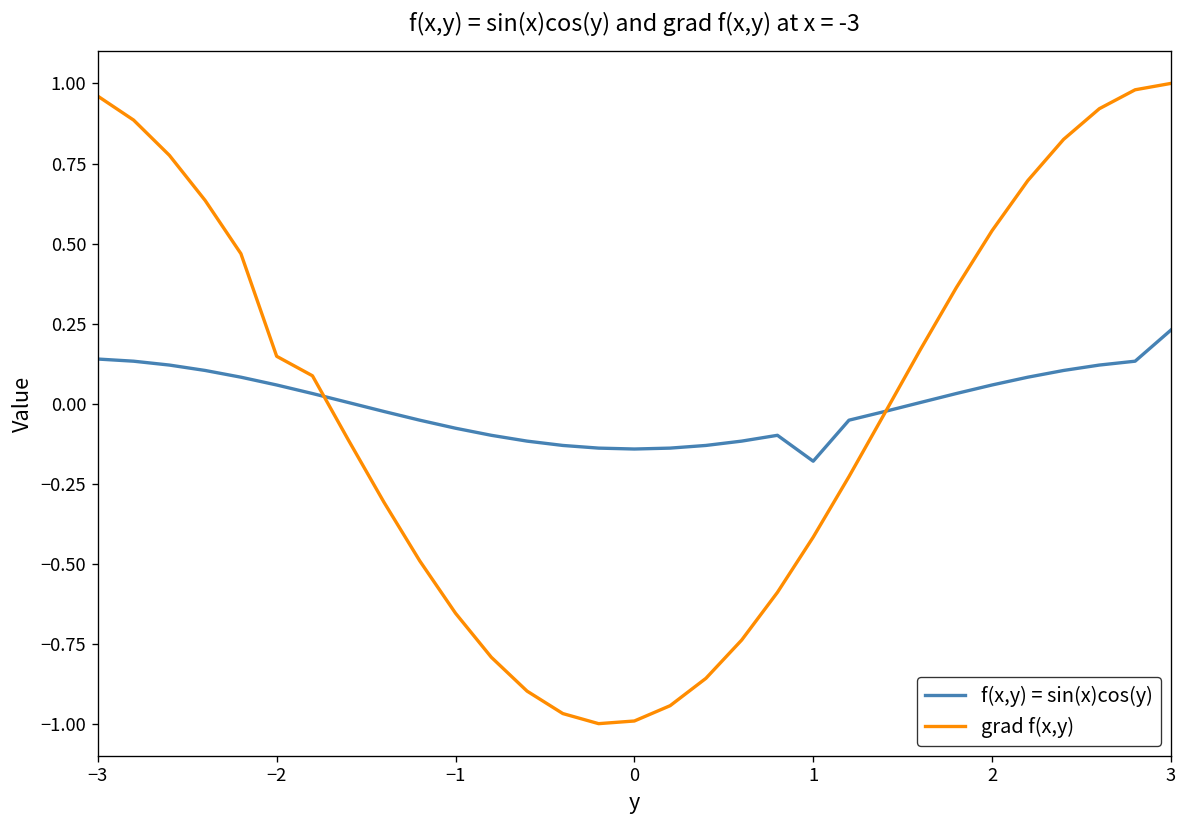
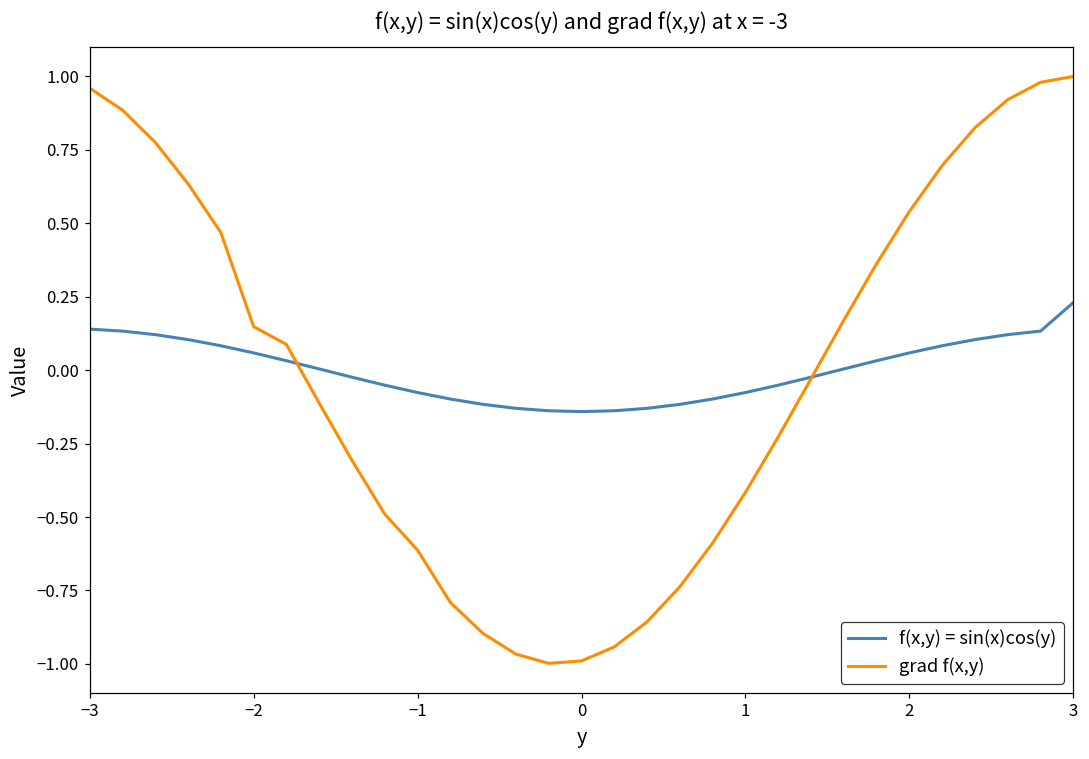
  {
    "f(x,y) = sin(x)cos(y)": {
      "−3": 0.14,
      "−2": 0.06,
      "−1": -0.08,
      "0": -0.14,
-     "1": -0.18,
+     "1": -0.08,
      "2": 0.06,
      "3": 0.23
    },
    "grad f(x,y)": {
      "−3": 0.96,
      "−2": 0.15,
-     "−1": -0.65,
+     "−1": -0.61,
      "0": -0.99,
      "1": -0.42,
      "2": 0.54,
      "3": 1.00
    }
  }
